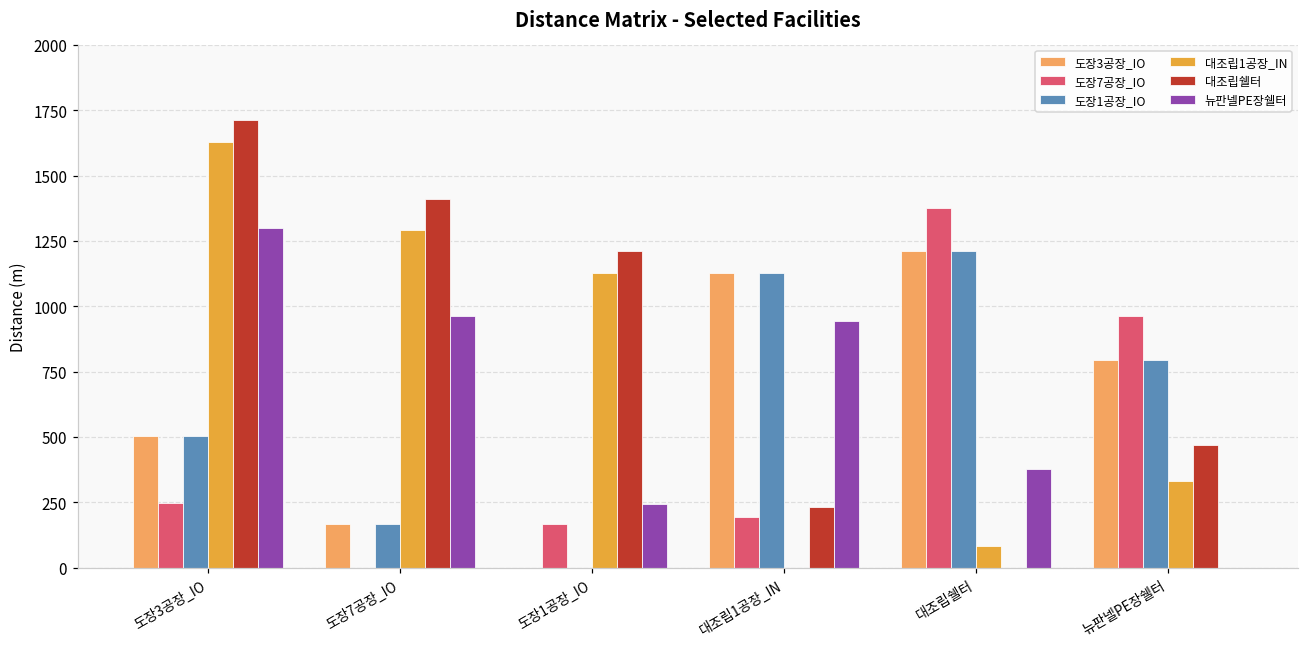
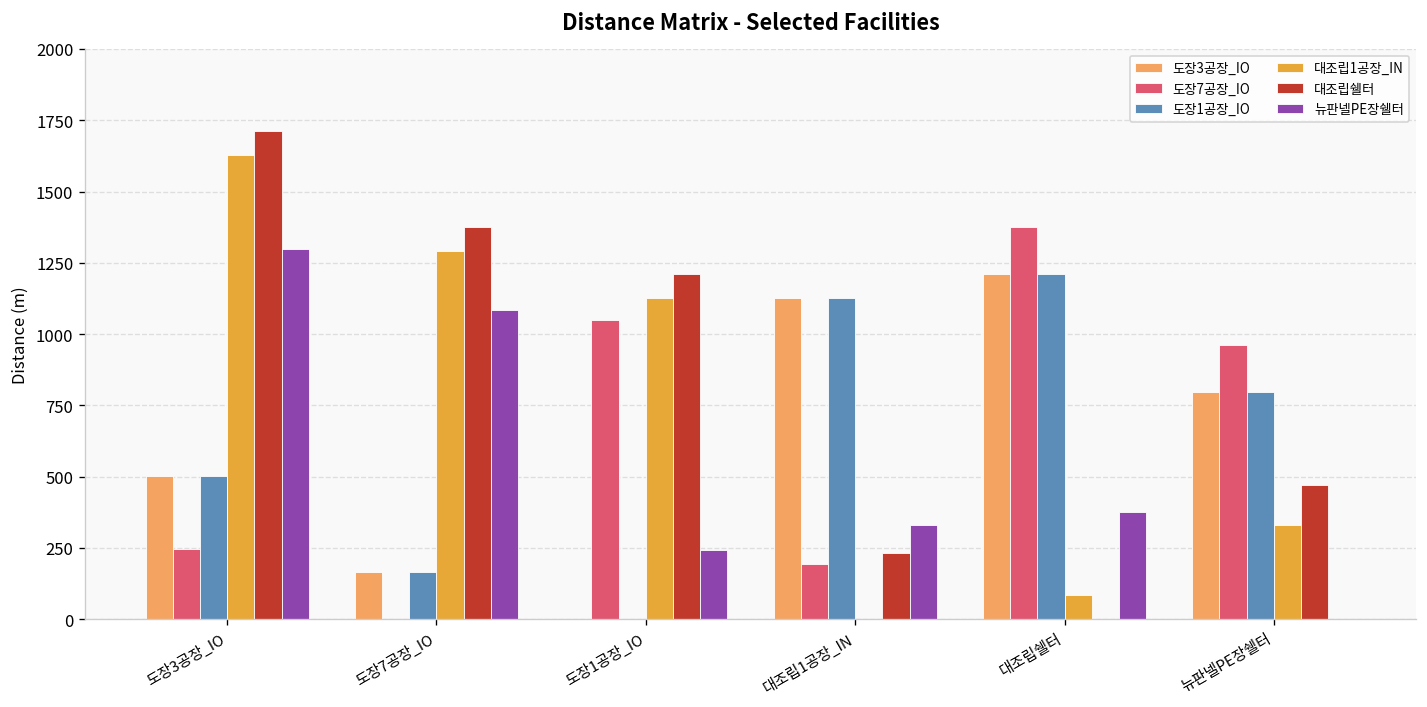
  {
    "도장7공장_IO": {
      "도장3공장_IO": 250,
      "도장7공장_IO": 0,
-     "도장1공장_IO": 160,
+     "도장1공장_IO": 1050,
      "대조립1공장_IN": 190,
      "대조립쉘터": 1380,
      "뉴판넬PE장쉘터": 960
    },
    "도장1공장_IO": {
      "도장3공장_IO": 500,
      "도장7공장_IO": 160,
      "도장1공장_IO": 0,
      "대조립1공장_IN": 1130,
      "대조립쉘터": 1210,
      "뉴판넬PE장쉘터": 800
    },
    "대조립쉘터": {
      "도장3공장_IO": 1710,
-     "도장7공장_IO": 1410,
+     "도장7공장_IO": 1380,
      "도장1공장_IO": 1210,
      "대조립1공장_IN": 230,
      "대조립쉘터": 0,
      "뉴판넬PE장쉘터": 470
    },
    "뉴판넬PE장쉘터": {
      "도장3공장_IO": 1300,
-     "도장7공장_IO": 960,
+     "도장7공장_IO": 1080,
      "도장1공장_IO": 240,
-     "대조립1공장_IN": 940,
+     "대조립1공장_IN": 330,
      "대조립쉘터": 380,
      "뉴판넬PE장쉘터": 0
    }
  }
